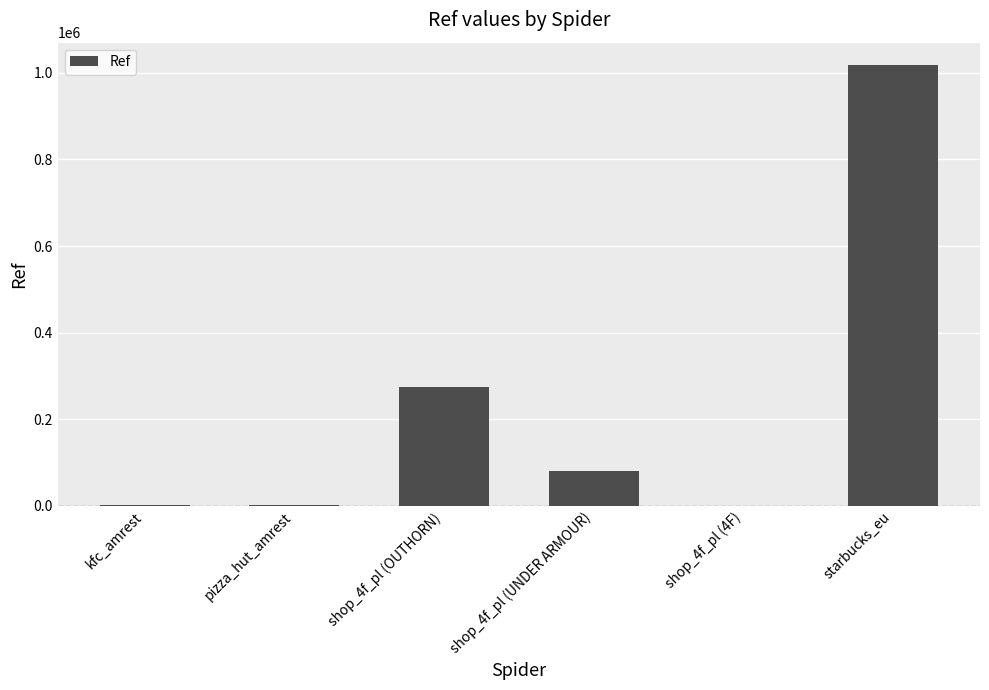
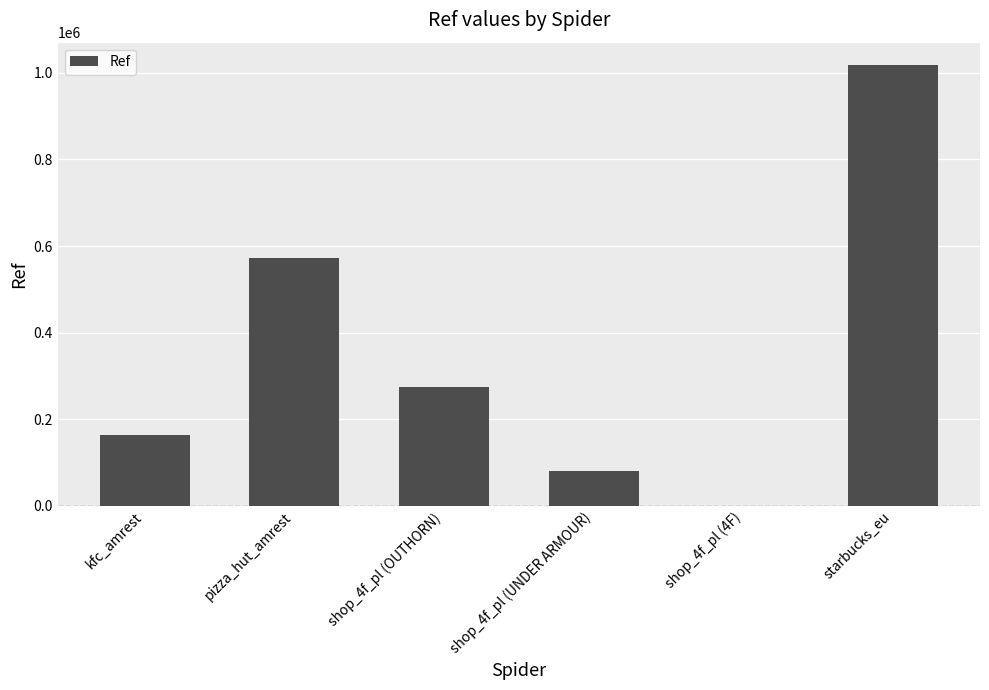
  {
-   "kfc_amrest": 0,
-   "pizza_hut_amrest": 0,
+   "kfc_amrest": 160000,
+   "pizza_hut_amrest": 570000,
    "shop_4f_pl (OUTHORN)": 270000,
    "shop_4f_pl (UNDER ARMOUR)": 80000,
    "starbucks_eu": 1020000
  }
